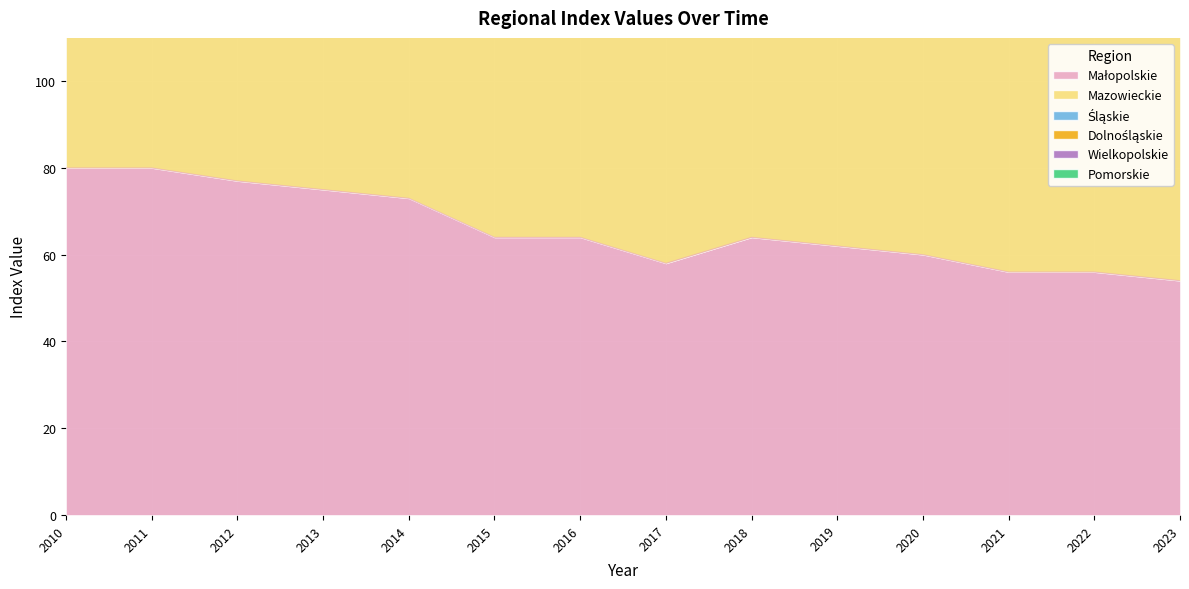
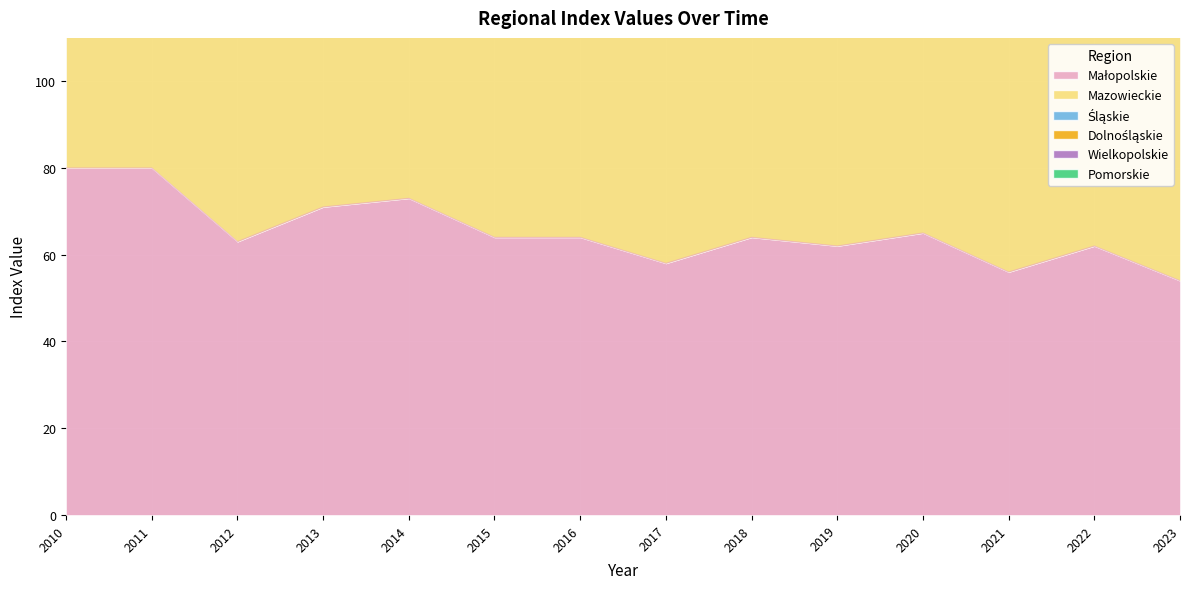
  {
    "Małopolskie": {
      "2010": 80,
      "2011": 80,
-     "2012": 77,
-     "2013": 75,
+     "2012": 63,
+     "2013": 71,
      "2014": 73,
      "2015": 64,
      "2016": 64,
      "2017": 58,
      "2018": 64,
      "2019": 62,
-     "2020": 60,
+     "2020": 65,
      "2021": 56,
-     "2022": 56,
+     "2022": 62,
      "2023": 54
    }
  }
